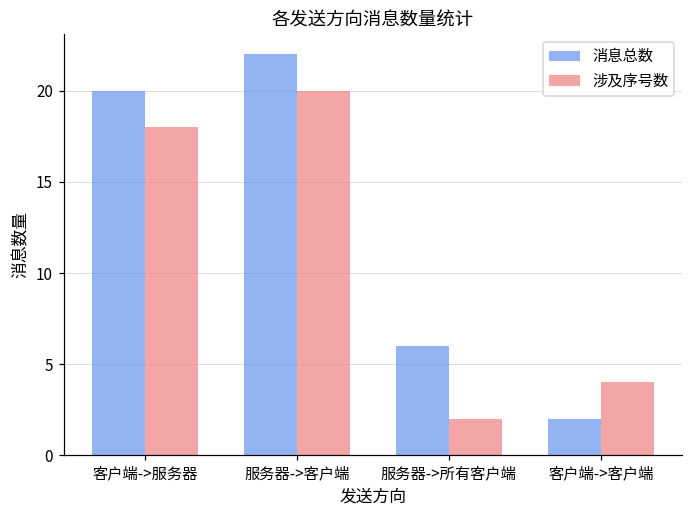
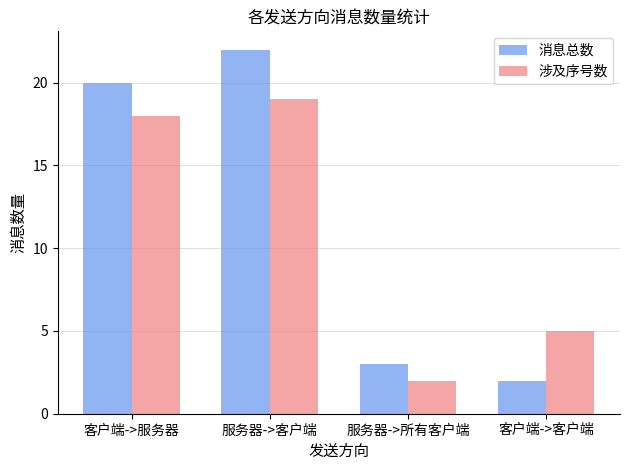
  {
    "消息总数": {
      "客户端->服务器": 20,
      "服务器->客户端": 22,
-     "服务器->所有客户端": 6,
+     "服务器->所有客户端": 3,
      "客户端->客户端": 2
    },
    "涉及序号数": {
      "客户端->服务器": 18,
-     "服务器->客户端": 20,
+     "服务器->客户端": 19,
      "服务器->所有客户端": 2,
-     "客户端->客户端": 4
+     "客户端->客户端": 5
    }
  }
